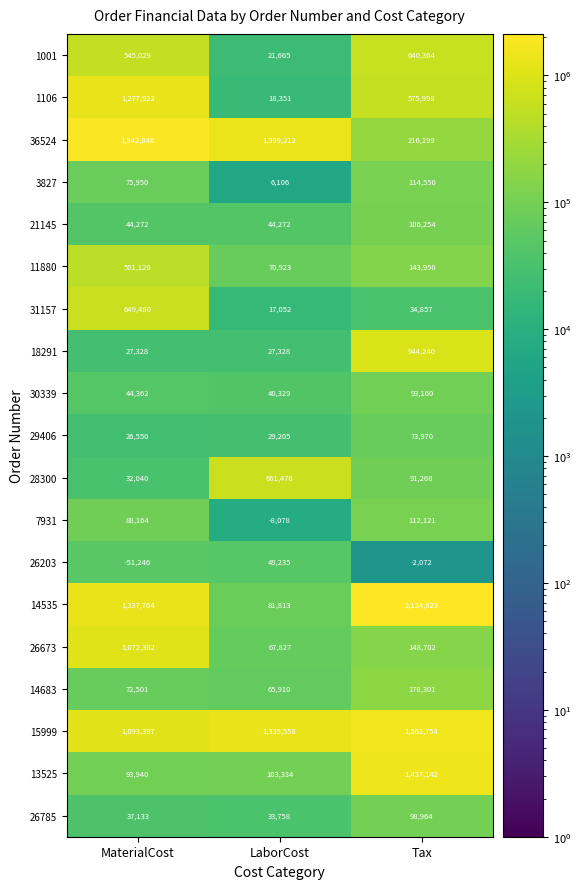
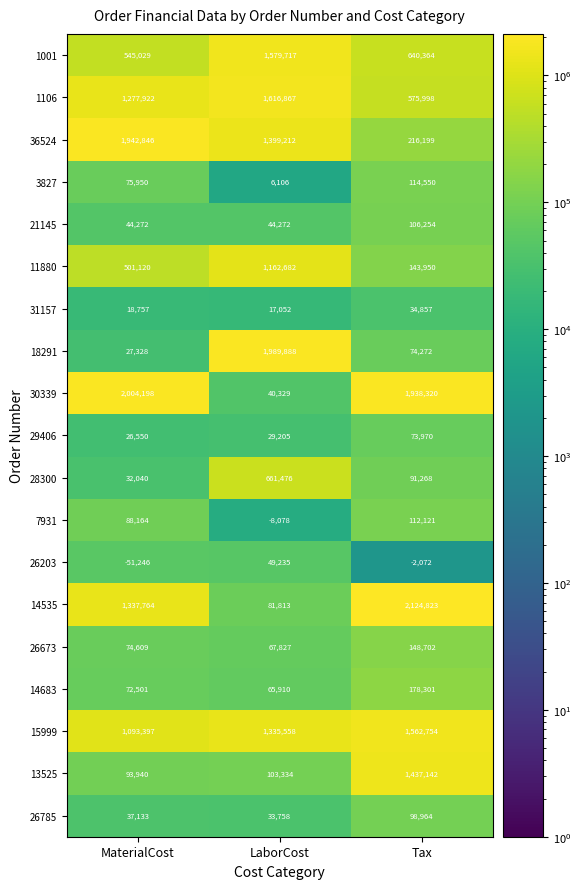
  {
    "1001": {
      "MaterialCost": "545,029",
-     "LaborCost": "21,665",
+     "LaborCost": "1,579,717",
      "Tax": "640,364"
    },
    "1106": {
      "MaterialCost": "1,277,922",
-     "LaborCost": "18,351",
+     "LaborCost": "1,616,867",
      "Tax": "575,998"
    },
    "36524": {
      "MaterialCost": "1,942,846",
      "LaborCost": "1,399,212",
      "Tax": "216,199"
    },
    "3827": {
      "MaterialCost": "75,950",
      "LaborCost": "6,106",
      "Tax": "114,550"
    },
    "21145": {
      "MaterialCost": "44,272",
      "LaborCost": "44,272",
      "Tax": "106,254"
    },
    "11880": {
      "MaterialCost": "501,120",
-     "LaborCost": "70,923",
+     "LaborCost": "1,162,682",
      "Tax": "143,950"
    },
    "31157": {
-     "MaterialCost": "649,480",
+     "MaterialCost": "18,757",
      "LaborCost": "17,052",
      "Tax": "34,857"
    },
    "18291": {
      "MaterialCost": "27,328",
-     "LaborCost": "27,328",
-     "Tax": "944,240"
+     "LaborCost": "1,989,888",
+     "Tax": "74,272"
    },
    "30339": {
-     "MaterialCost": "44,362",
+     "MaterialCost": "2,004,198",
      "LaborCost": "40,329",
-     "Tax": "93,160"
+     "Tax": "1,938,320"
    },
    "29406": {
      "MaterialCost": "26,550",
      "LaborCost": "29,205",
      "Tax": "73,970"
    },
    "28300": {
      "MaterialCost": "32,040",
      "LaborCost": "661,476",
      "Tax": "91,268"
    },
    "7931": {
      "MaterialCost": "88,164",
      "LaborCost": "-8,078",
      "Tax": "112,121"
    },
    "26203": {
      "MaterialCost": "-51,246",
      "LaborCost": "49,235",
      "Tax": "-2,072"
    },
    "14535": {
      "MaterialCost": "1,337,764",
      "LaborCost": "81,813",
      "Tax": "2,124,823"
    },
    "26673": {
-     "MaterialCost": "1,072,302",
+     "MaterialCost": "74,609",
      "LaborCost": "67,827",
      "Tax": "148,702"
    },
    "14683": {
      "MaterialCost": "72,501",
      "LaborCost": "65,910",
      "Tax": "178,301"
    },
    "15999": {
      "MaterialCost": "1,093,397",
      "LaborCost": "1,335,558",
      "Tax": "1,562,754"
    },
    "13525": {
      "MaterialCost": "93,940",
      "LaborCost": "103,334",
      "Tax": "1,437,142"
    },
    "26785": {
      "MaterialCost": "37,133",
      "LaborCost": "33,758",
      "Tax": "98,964"
    }
  }
